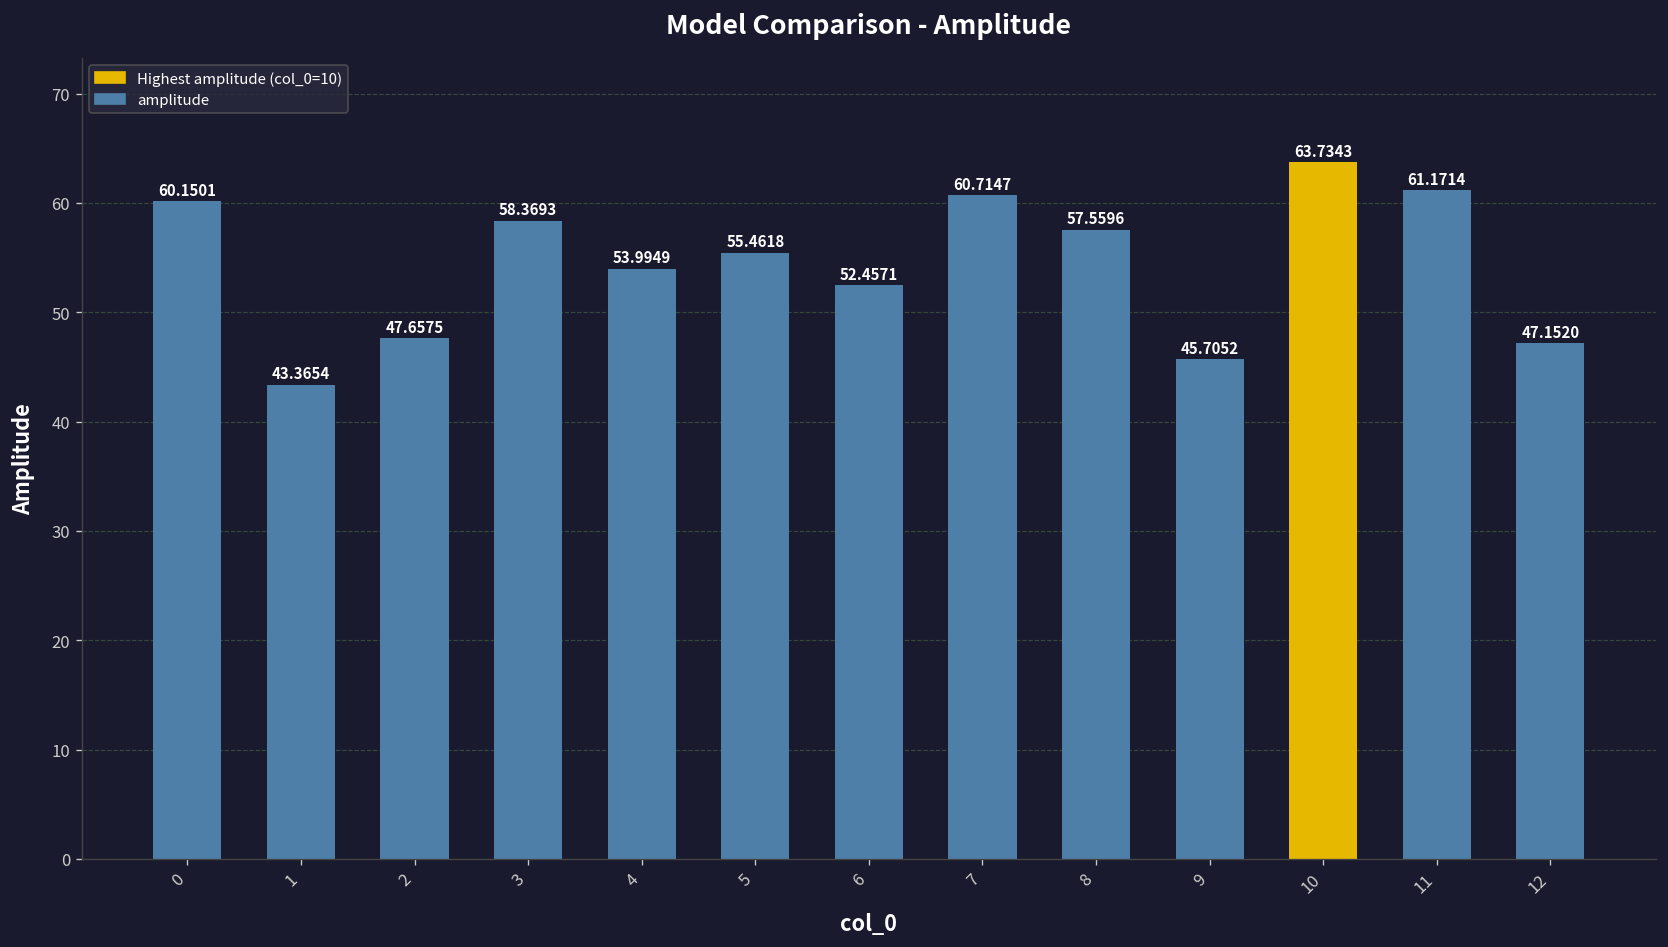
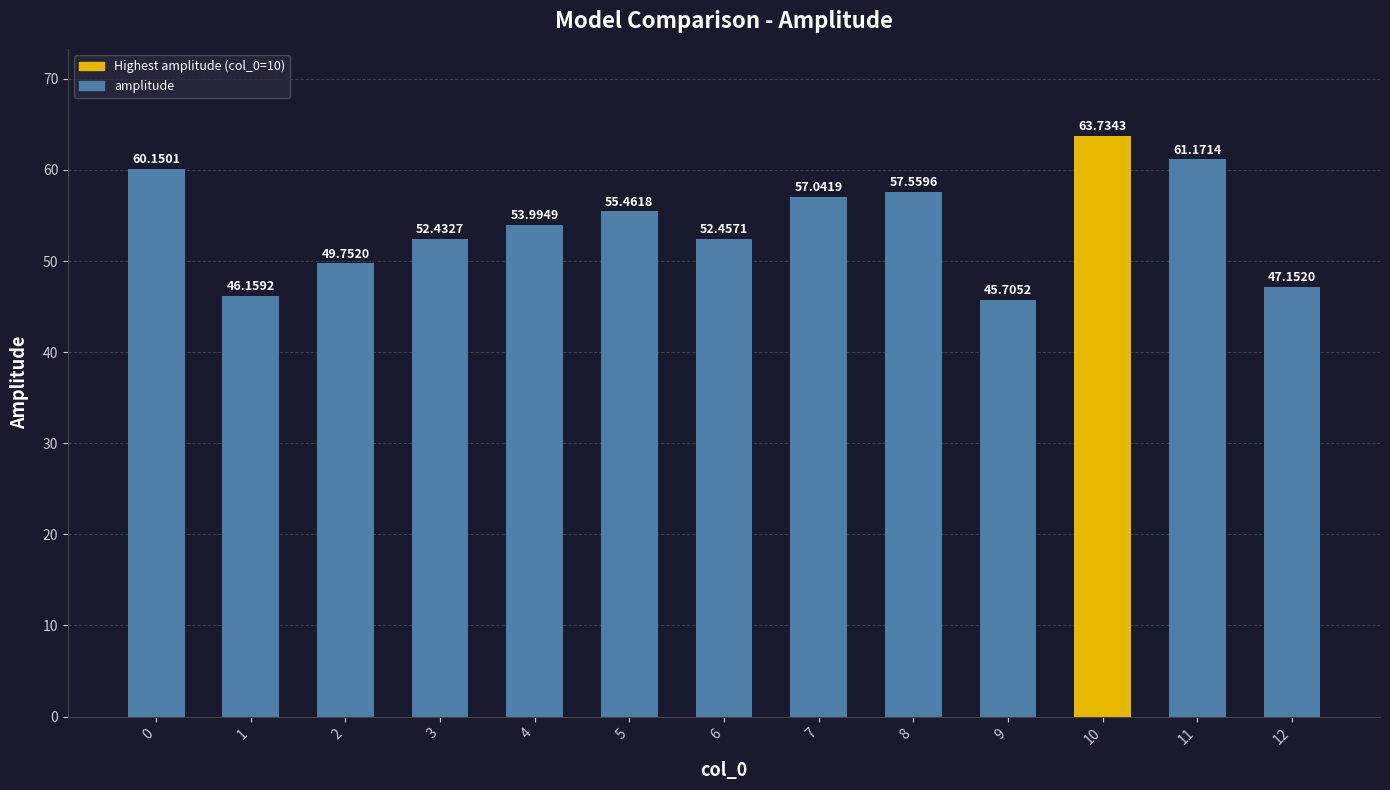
  {
    "0": 60.1501,
-   "1": 43.3654,
-   "2": 47.6575,
-   "3": 58.3693,
+   "1": 46.1592,
+   "2": 49.7520,
+   "3": 52.4327,
    "4": 53.9949,
    "5": 55.4618,
    "6": 52.4571,
-   "7": 60.7147,
+   "7": 57.0419,
    "8": 57.5596,
    "9": 45.7052,
    "10": 63.7343,
    "11": 61.1714,
    "12": 47.1520
  }
